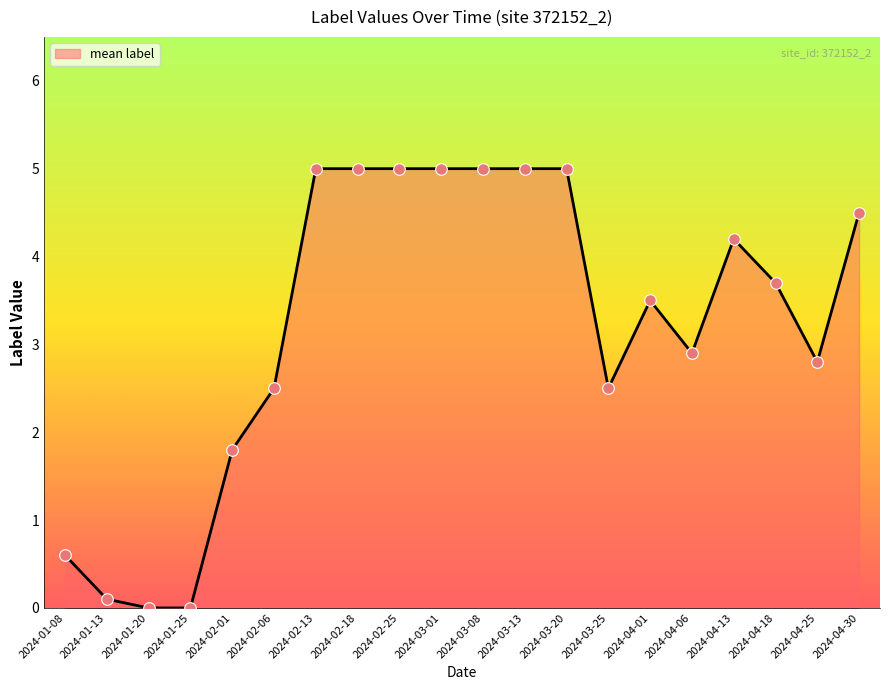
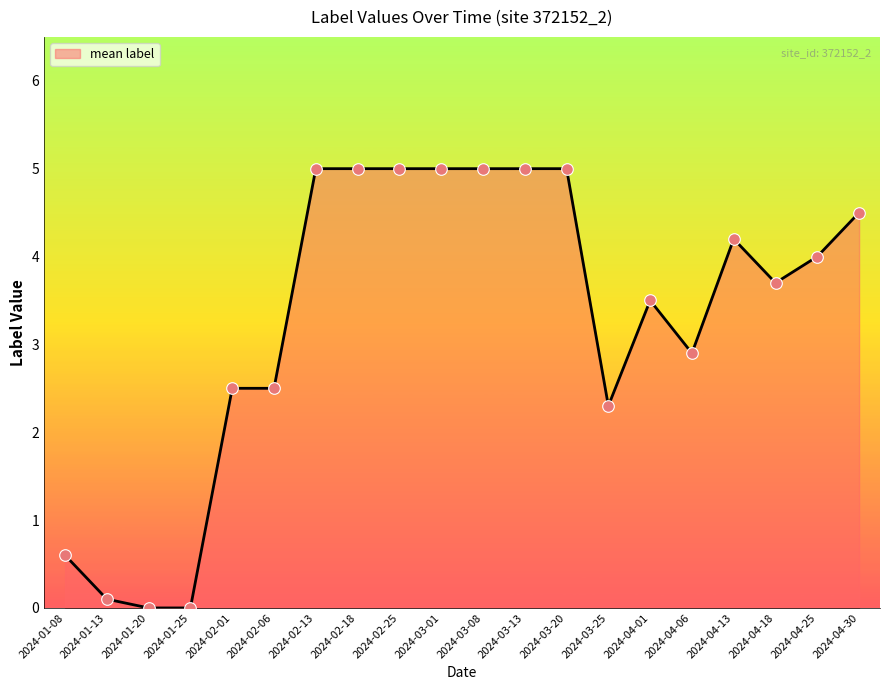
  {
    "2024-01-08": 0.6,
    "2024-01-13": 0.1,
    "2024-01-20": 0.0,
    "2024-01-25": 0.0,
-   "2024-02-01": 1.8,
+   "2024-02-01": 2.5,
    "2024-02-06": 2.5,
    "2024-02-13": 5.0,
    "2024-02-18": 5.0,
    "2024-02-25": 5.0,
    "2024-03-01": 5.0,
    "2024-03-08": 5.0,
    "2024-03-13": 5.0,
    "2024-03-20": 5.0,
-   "2024-03-25": 2.5,
+   "2024-03-25": 2.3,
    "2024-04-01": 3.5,
    "2024-04-06": 2.9,
    "2024-04-13": 4.2,
    "2024-04-18": 3.7,
-   "2024-04-25": 2.8,
+   "2024-04-25": 4.0,
    "2024-04-30": 4.5
  }
